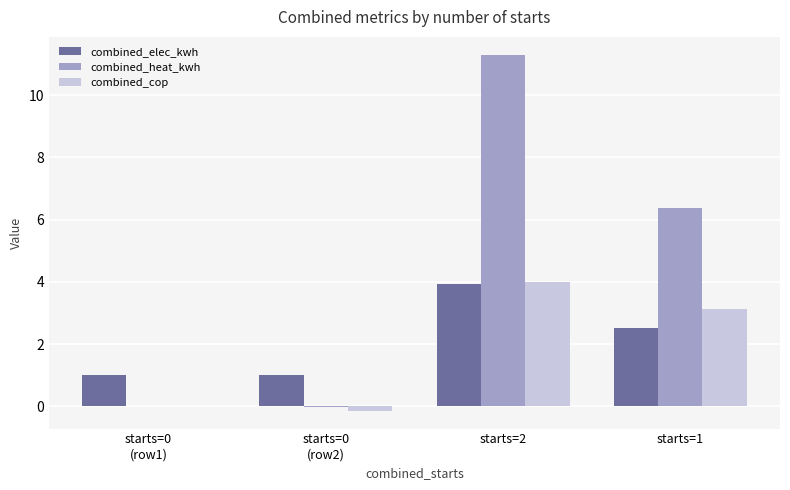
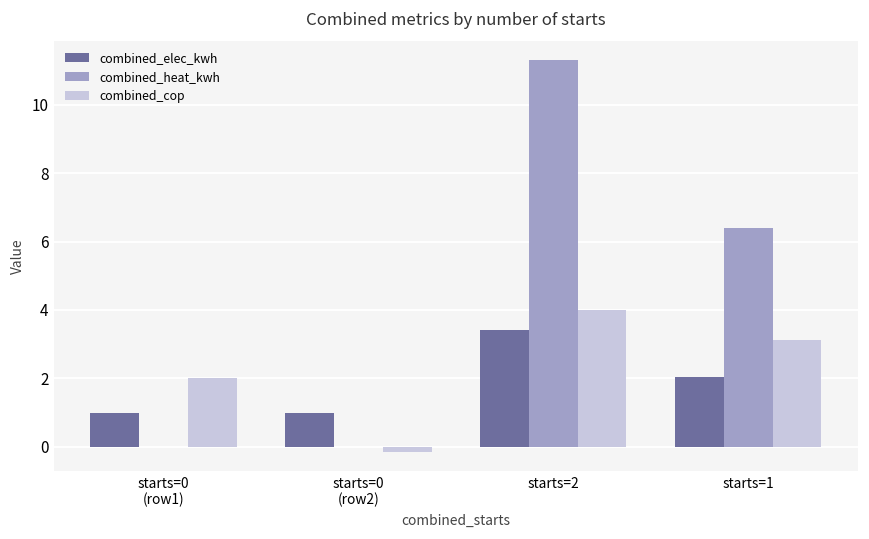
  {
    "combined_elec_kwh": {
      "starts=0 (row1)": 1.0,
      "starts=0 (row2)": 1.0,
-     "starts=2": 3.9,
-     "starts=1": 2.5
+     "starts=2": 3.4,
+     "starts=1": 2.1
    },
    "combined_heat_kwh": {
      "starts=0 (row1)": 0.0,
      "starts=2": 11.3,
      "starts=1": 6.4
    },
    "combined_cop": {
-     "starts=0 (row1)": 0,
+     "starts=0 (row1)": 2,
      "starts=0 (row2)": -0.1,
      "starts=2": 4,
      "starts=1": 3.1
    }
  }
